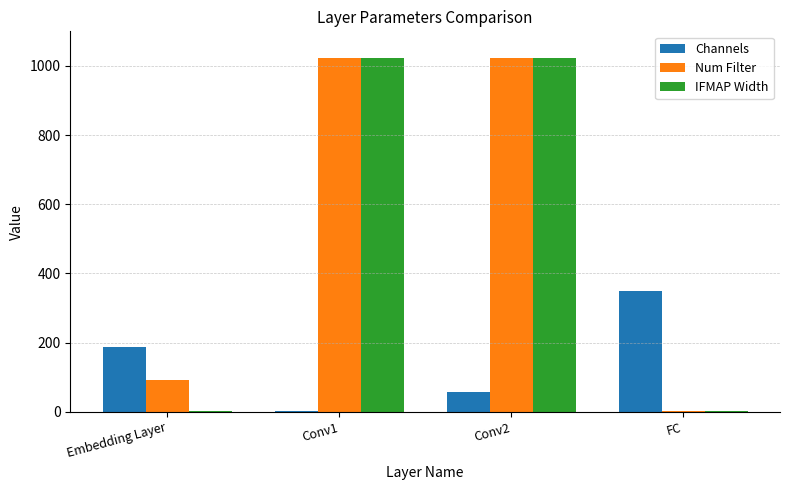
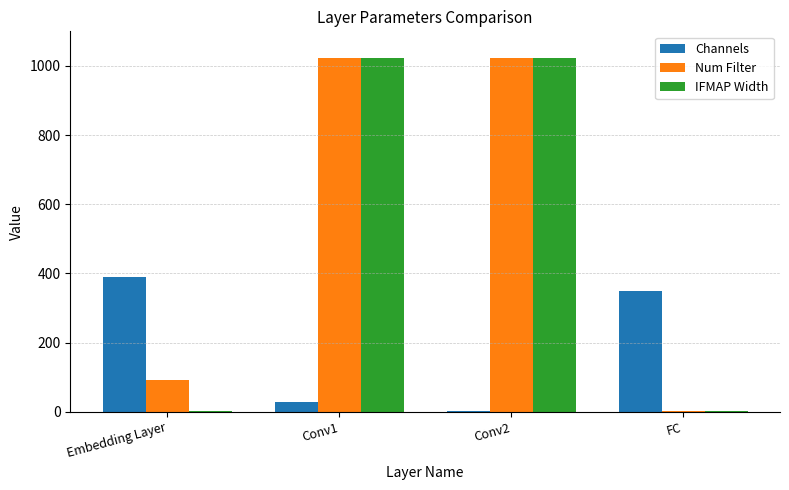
  {
    "Channels": {
-     "Embedding Layer": 190,
-     "Conv1": 0,
-     "Conv2": 60,
+     "Embedding Layer": 390,
+     "Conv1": 30,
+     "Conv2": 0,
      "FC": 350
    },
    "Num Filter": {
      "Embedding Layer": 90,
      "Conv1": 1020,
      "Conv2": 1020
    },
    "IFMAP Width": {
      "Conv1": 1020,
      "Conv2": 1020
    }
  }
